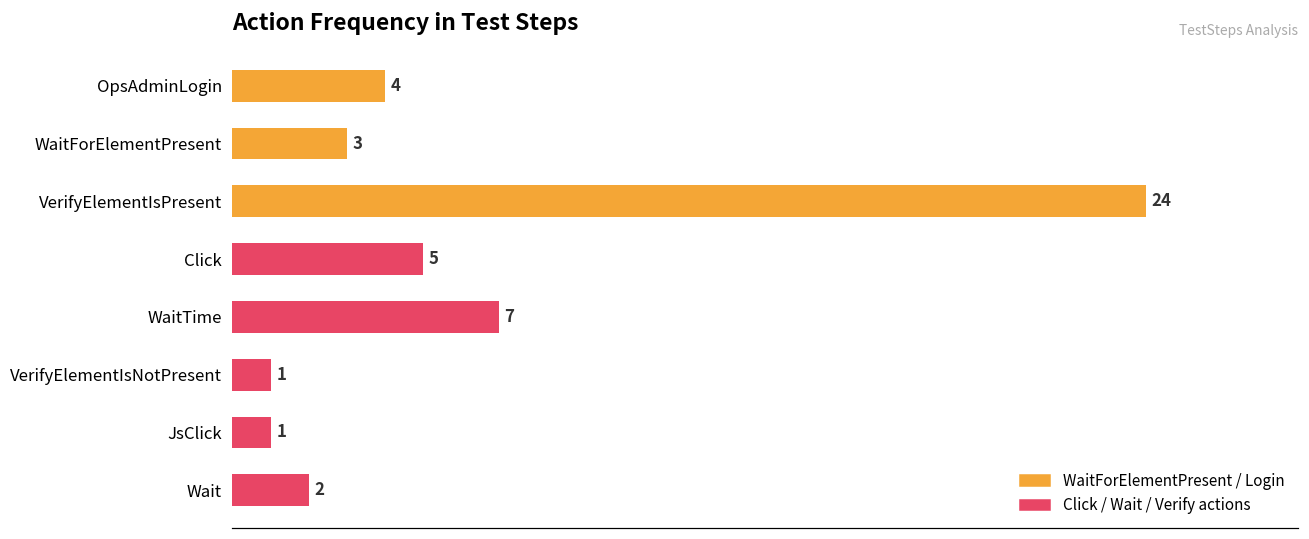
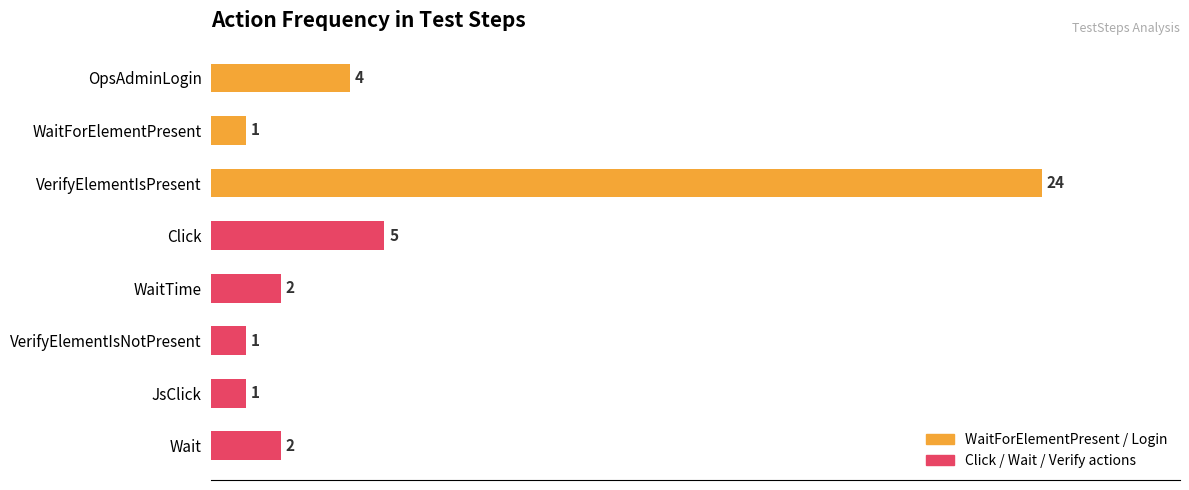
  {
    "OpsAdminLogin": 4,
-   "WaitForElementPresent": 3,
+   "WaitForElementPresent": 1,
    "VerifyElementIsPresent": 24,
    "Click": 5,
-   "WaitTime": 7,
+   "WaitTime": 2,
    "VerifyElementIsNotPresent": 1,
    "JsClick": 1,
    "Wait": 2
  }
